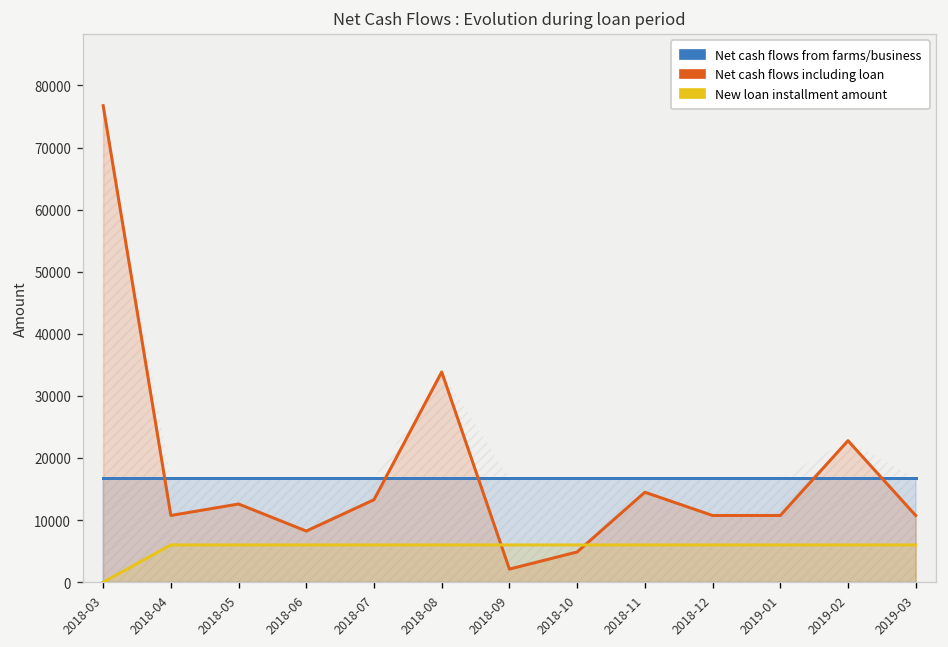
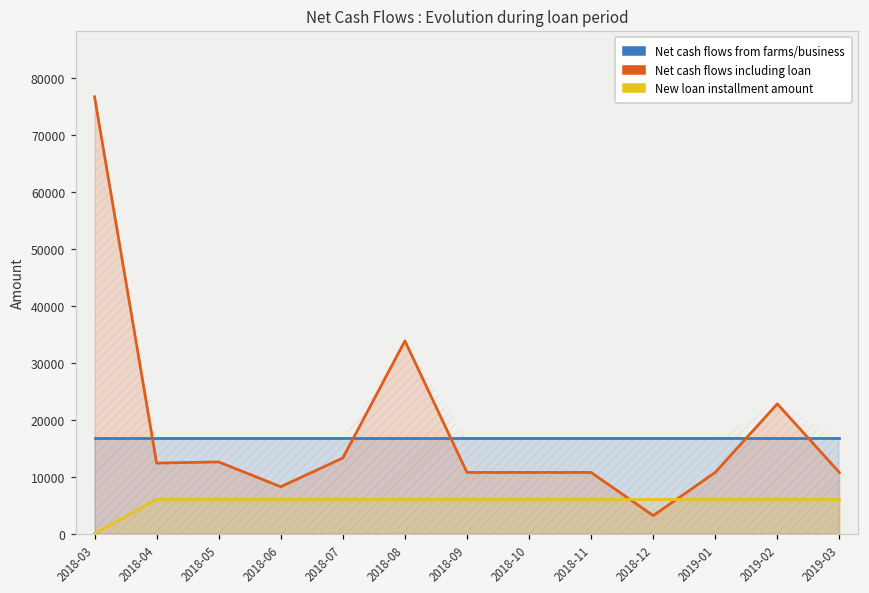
  {
    "Net cash flows from farms/business": {
      "2018-03": 17000,
      "2018-08": 17000,
      "2019-02": 17000
    },
    "Net cash flows including loan": {
-     "2018-04": 11000,
+     "2018-04": 12000,
      "2018-05": 13000,
      "2018-06": 8000,
      "2018-07": 13000,
-     "2018-09": 2000,
-     "2018-10": 5000,
-     "2018-11": 14000,
-     "2018-12": 11000,
+     "2018-09": 11000,
+     "2018-10": 11000,
+     "2018-11": 11000,
+     "2018-12": 3000,
      "2019-01": 11000,
      "2019-03": 11000
    },
    "New loan installment amount": {
      "2018-03": 0,
      "2018-04": 6000,
      "2018-05": 6000,
      "2018-06": 6000,
      "2018-07": 6000,
      "2018-08": 6000,
      "2018-09": 6000,
      "2018-10": 6000,
      "2018-11": 6000,
      "2018-12": 6000,
      "2019-01": 6000,
      "2019-02": 6000,
      "2019-03": 6000
    }
  }
